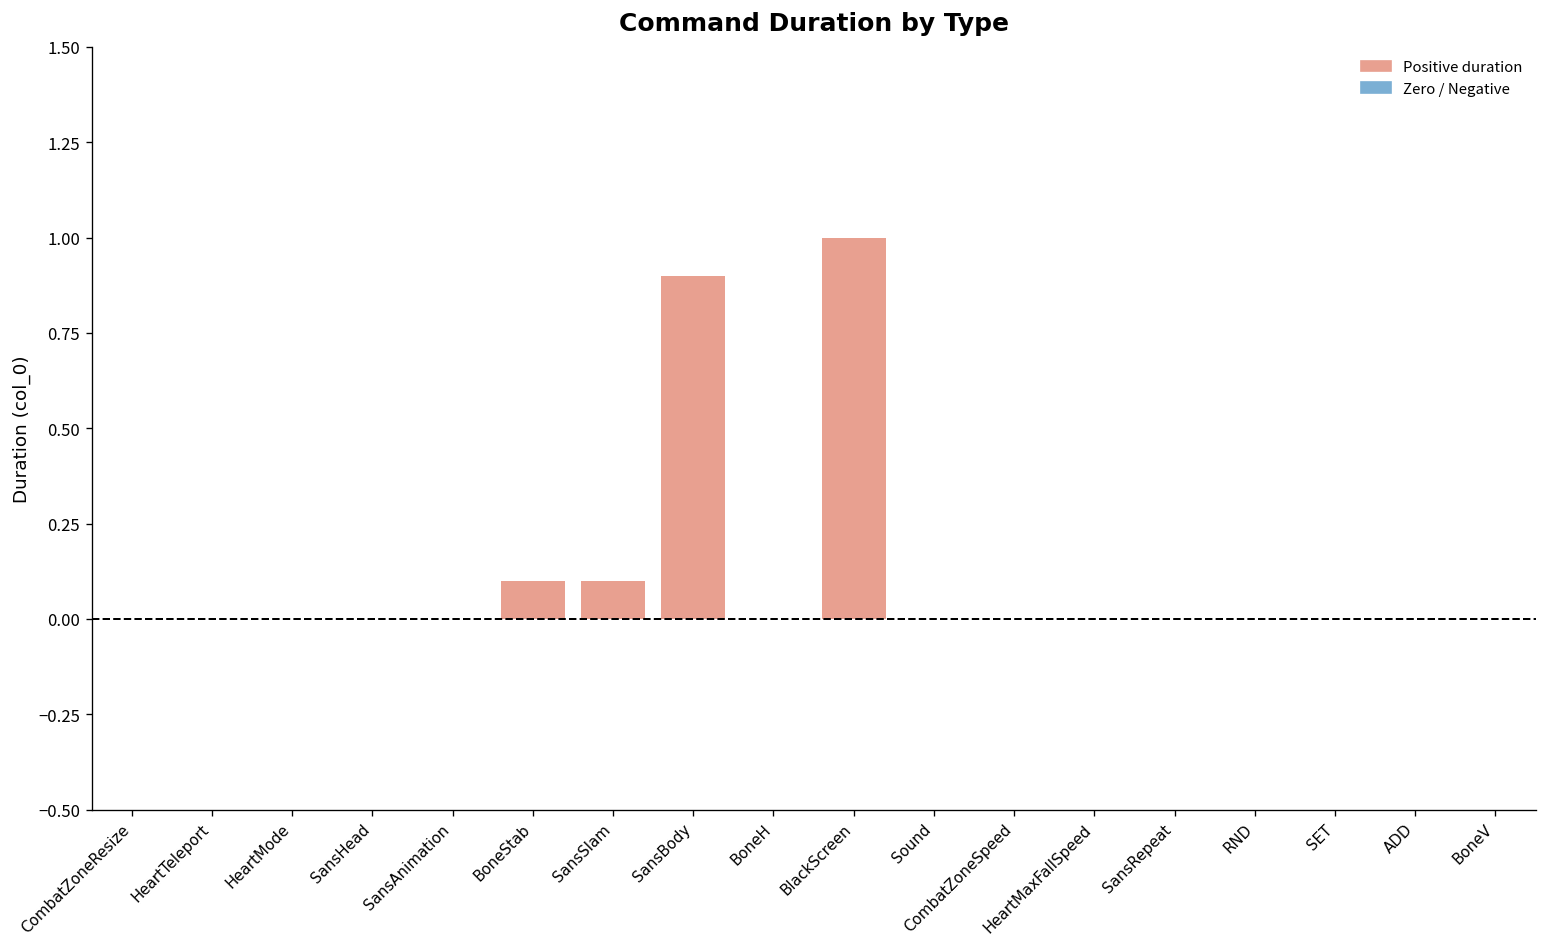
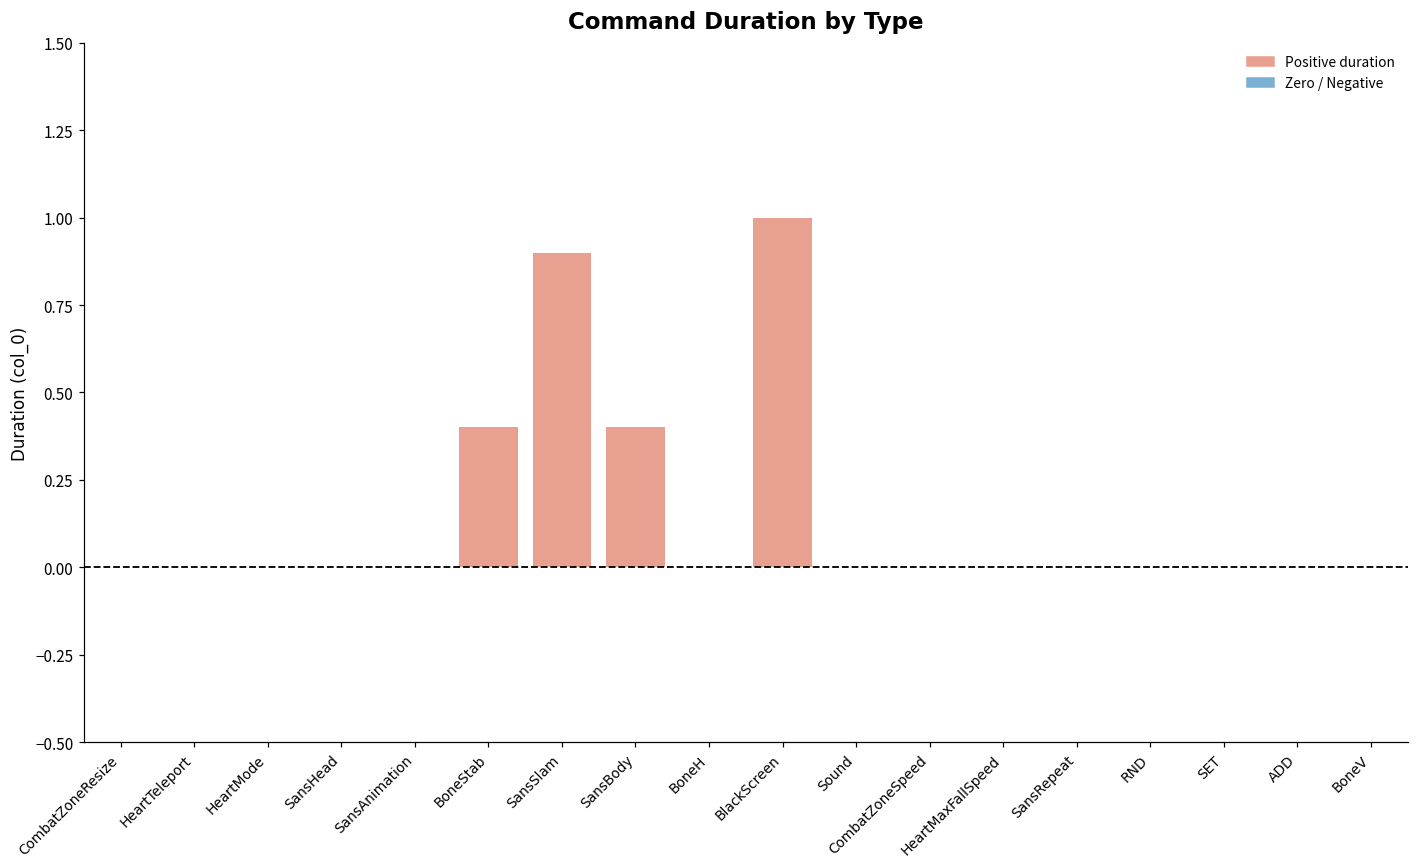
  {
    "CombatZoneResize": 0.0,
    "HeartTeleport": 0.0,
    "HeartMode": 0.0,
    "SansHead": 0.0,
    "SansAnimation": 0.0,
-   "BoneStab": 0.1,
-   "SansSlam": 0.1,
-   "SansBody": 0.9,
+   "BoneStab": 0.4,
+   "SansSlam": 0.9,
+   "SansBody": 0.4,
    "BoneH": 0.0,
    "BlackScreen": 1.0,
    "Sound": 0.0,
    "CombatZoneSpeed": 0.0,
    "HeartMaxFallSpeed": 0.0,
    "SansRepeat": 0.0,
    "RND": 0.0,
    "SET": 0.0,
    "ADD": 0.0,
    "BoneV": 0.0
  }
